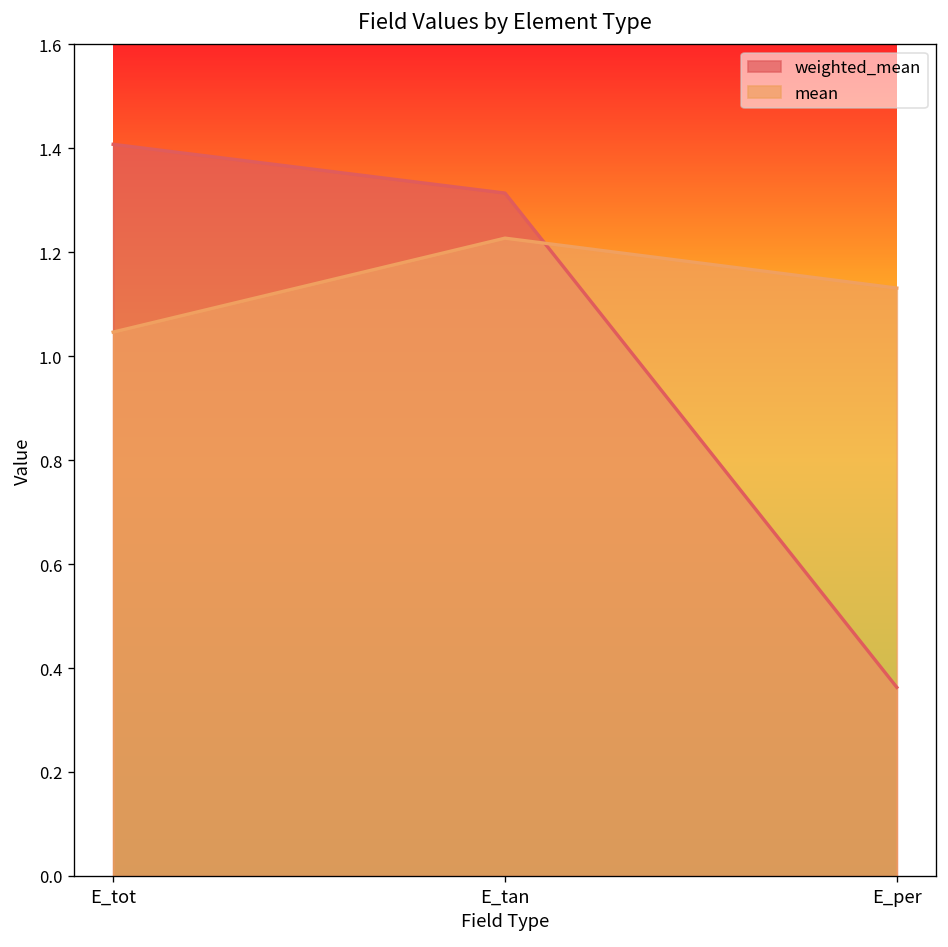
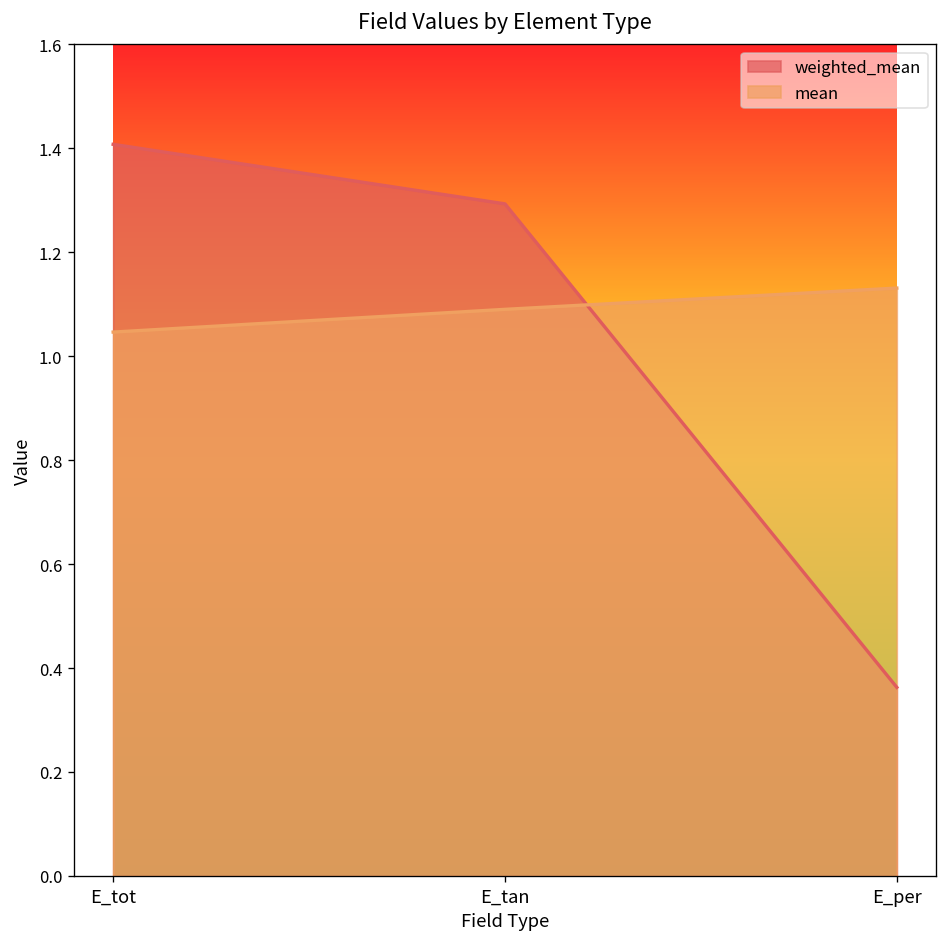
  {
    "weighted_mean": {
      "E_tot": 1.41,
-     "E_tan": 1.31,
+     "E_tan": 1.29,
      "E_per": 0.36
    },
    "mean": {
      "E_tot": 1.05,
-     "E_tan": 1.23,
+     "E_tan": 1.09,
      "E_per": 1.13
    }
  }
